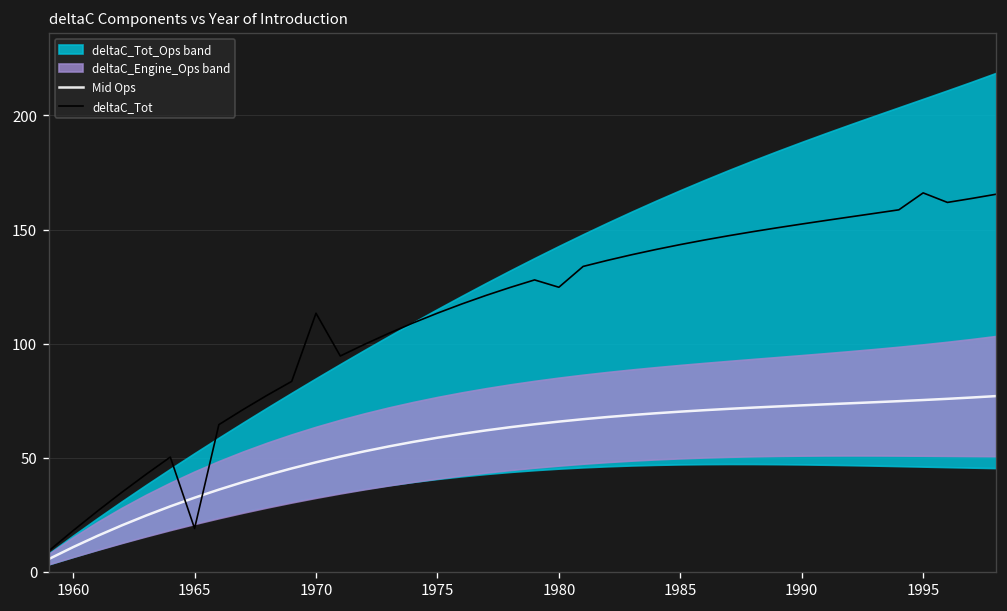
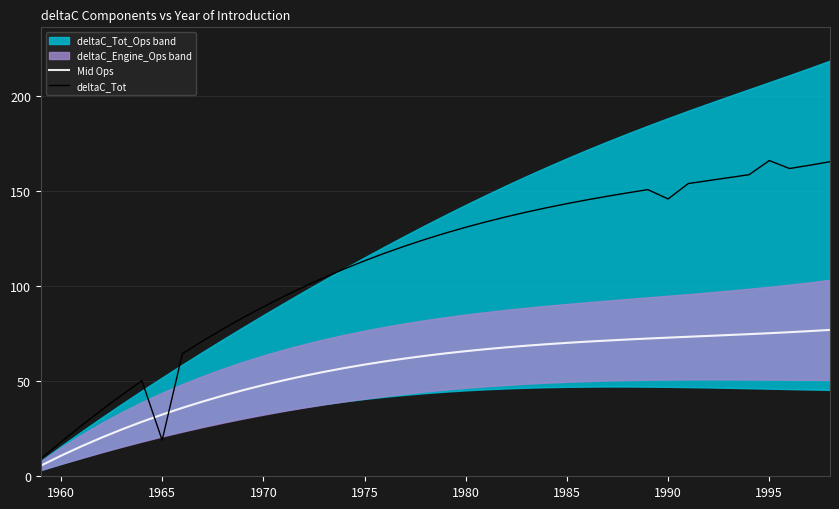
  {
    "Mid Ops": {
      "1960": 11,
      "1965": 32,
      "1970": 48,
      "1975": 59,
      "1980": 66,
      "1985": 70,
      "1990": 73,
      "1995": 75
    },
    "deltaC_Tot": {
      "1960": 18,
      "1965": 19,
-     "1970": 113,
+     "1970": 89,
      "1975": 113,
-     "1980": 125,
+     "1980": 131,
      "1985": 143,
-     "1990": 152,
+     "1990": 146,
      "1995": 166
    }
  }
